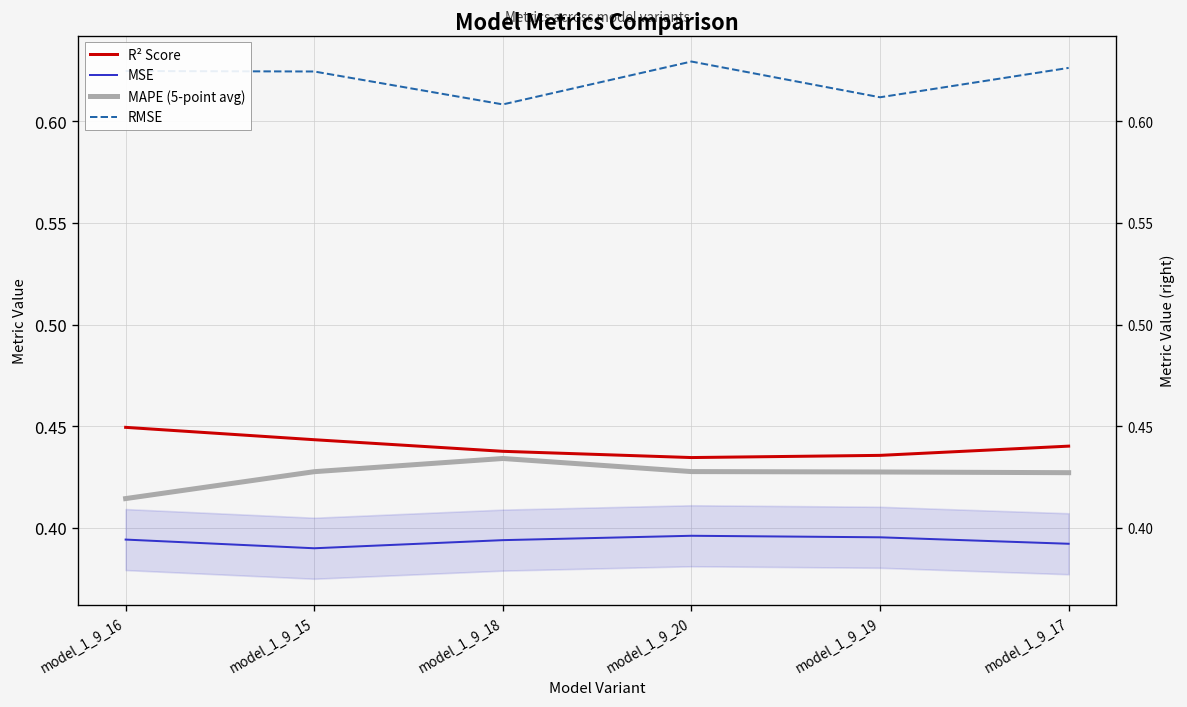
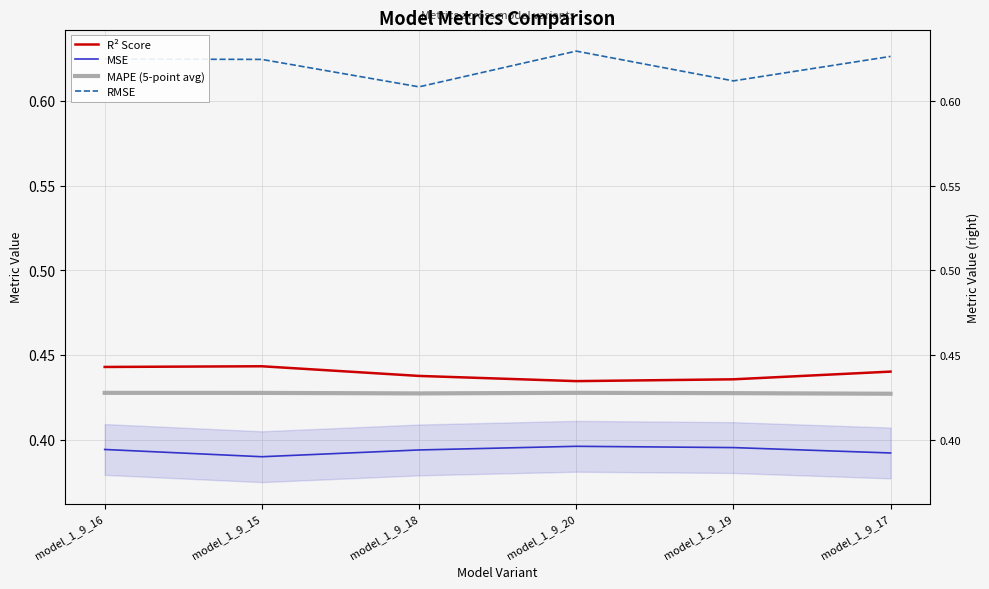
  {
    "R² Score": {
-     "model_1_9_16": 0.449,
+     "model_1_9_16": 0.443,
      "model_1_9_15": 0.443,
      "model_1_9_18": 0.438,
      "model_1_9_20": 0.435,
      "model_1_9_19": 0.436,
      "model_1_9_17": 0.440
    },
    "MAPE (5-point avg)": {
-     "model_1_9_16": 0.414,
+     "model_1_9_16": 0.428,
      "model_1_9_15": 0.428,
-     "model_1_9_18": 0.434,
+     "model_1_9_18": 0.427,
      "model_1_9_20": 0.428,
      "model_1_9_19": 0.427,
      "model_1_9_17": 0.427
    },
    "RMSE": {
      "model_1_9_15": 0.624,
      "model_1_9_18": 0.608,
      "model_1_9_20": 0.629,
      "model_1_9_19": 0.612,
      "model_1_9_17": 0.626
    }
  }
